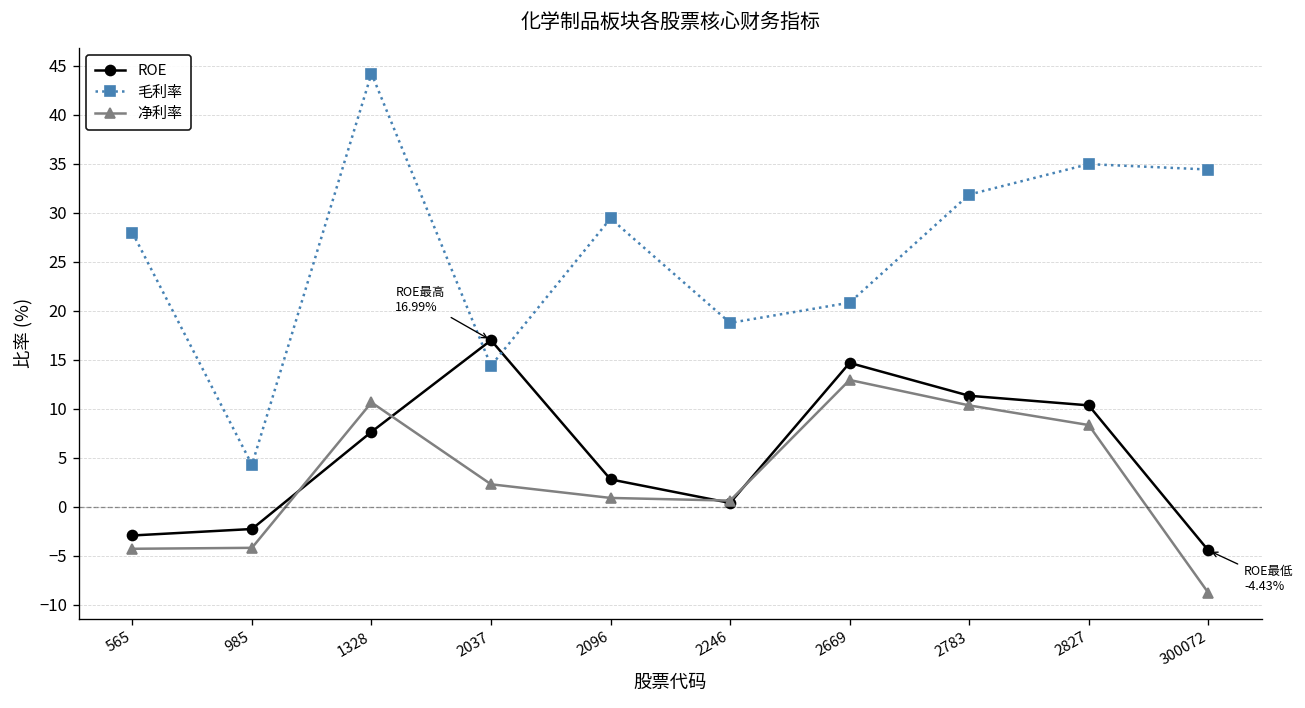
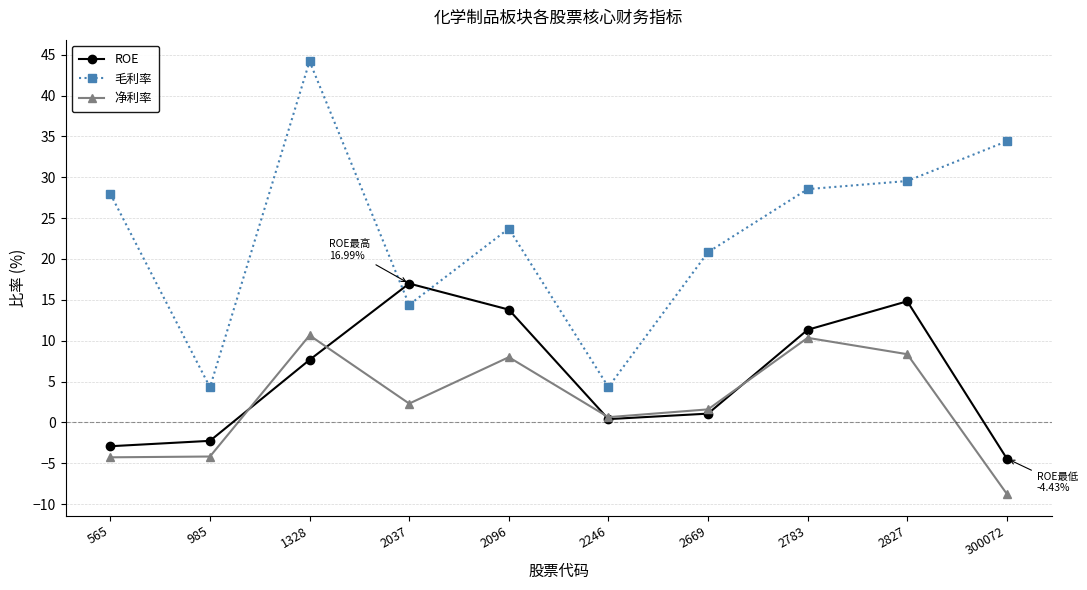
  {
    "ROE": {
      "565": -3,
      "985": -2,
      "1328": 8,
-     "2096": 3,
-     "2669": 15,
+     "2096": 14,
+     "2669": 1,
      "2783": 11,
-     "2827": 10
+     "2827": 15
    },
    "毛利率": {
      "565": 28,
      "985": 4,
      "1328": 44,
      "2037": 14,
-     "2096": 29,
-     "2246": 19,
+     "2096": 24,
+     "2246": 4,
      "2669": 21,
-     "2783": 32,
-     "2827": 35,
+     "2783": 29,
+     "2827": 30,
      "300072": 34
    },
    "净利率": {
      "565": -4,
      "985": -4,
      "1328": 11,
      "2037": 2,
-     "2096": 1,
-     "2669": 13,
+     "2096": 8,
+     "2669": 2,
      "2783": 10,
      "2827": 8
    }
  }
